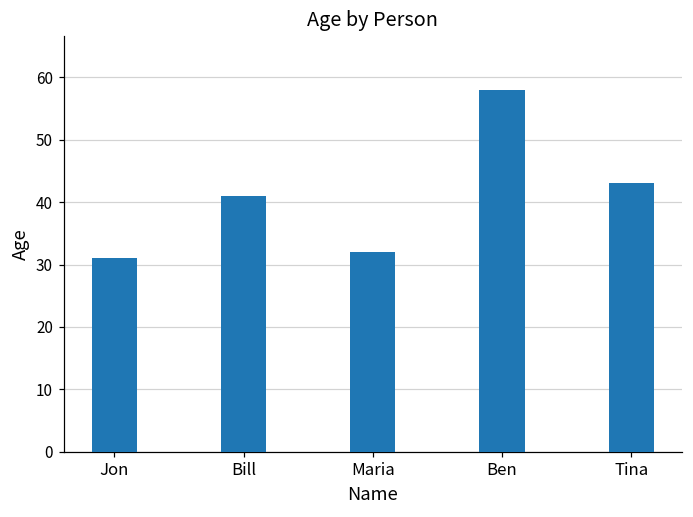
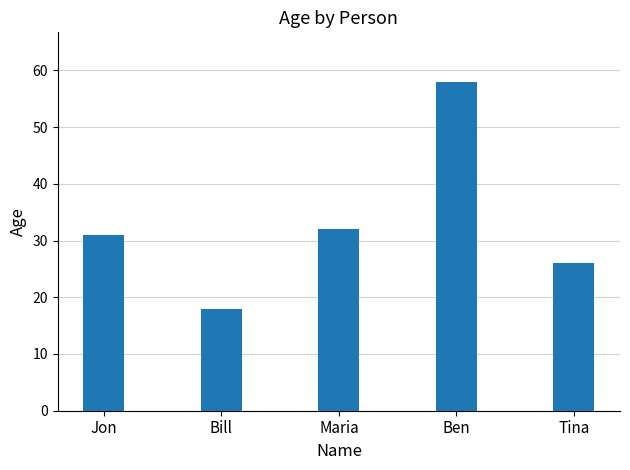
  {
    "Jon": 31,
-   "Bill": 41,
+   "Bill": 18,
    "Maria": 32,
    "Ben": 58,
-   "Tina": 43
+   "Tina": 26
  }
